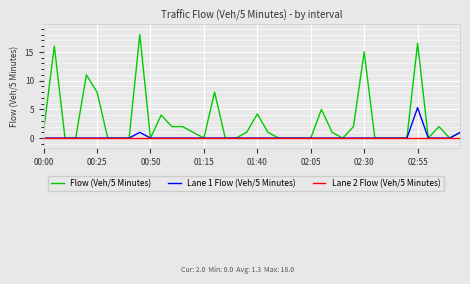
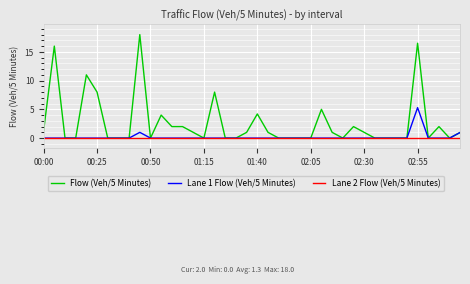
  {
    "Flow (Veh/5 Minutes)": {
      "00:00": 1,
      "00:25": 8,
      "01:40": 4,
-     "02:30": 15,
+     "02:30": 1,
      "02:55": 17
    },
    "Lane 1 Flow (Veh/5 Minutes)": {
      "02:55": 5
    },
    "Lane 2 Flow (Veh/5 Minutes)": {
      "02:55": 0
    }
  }
